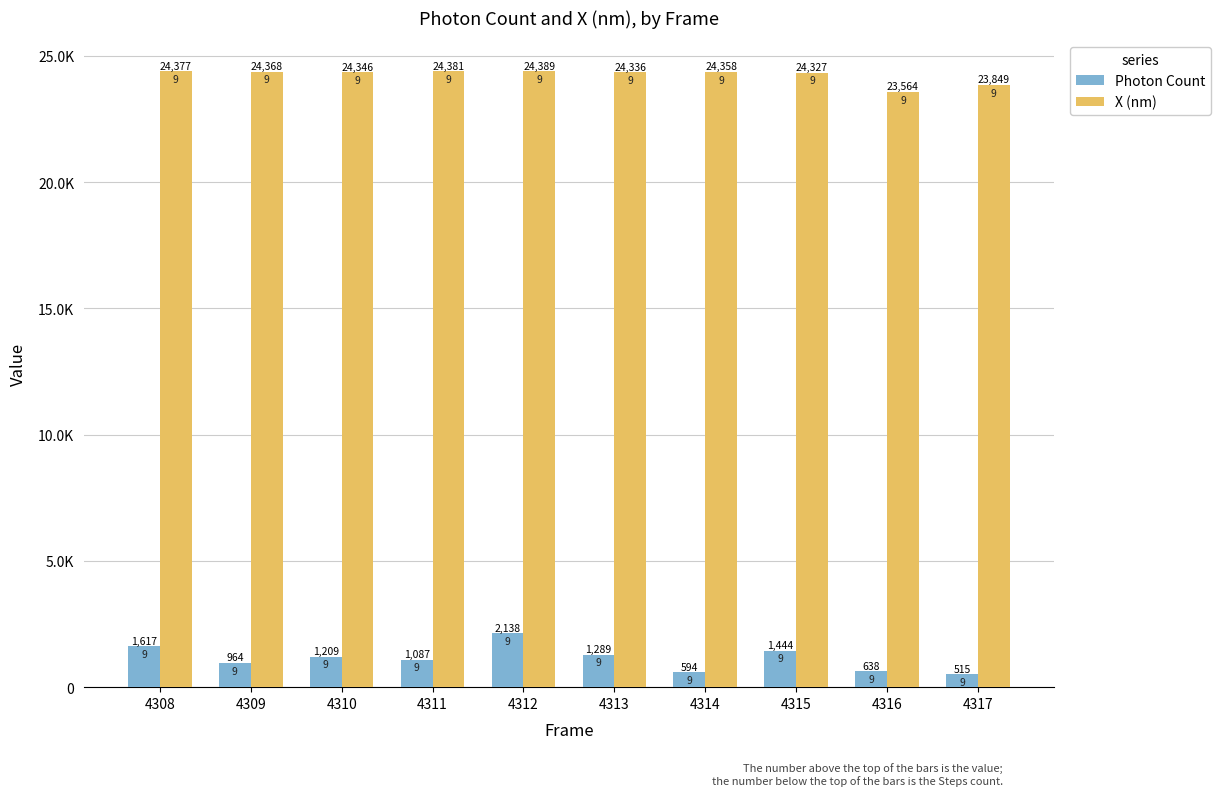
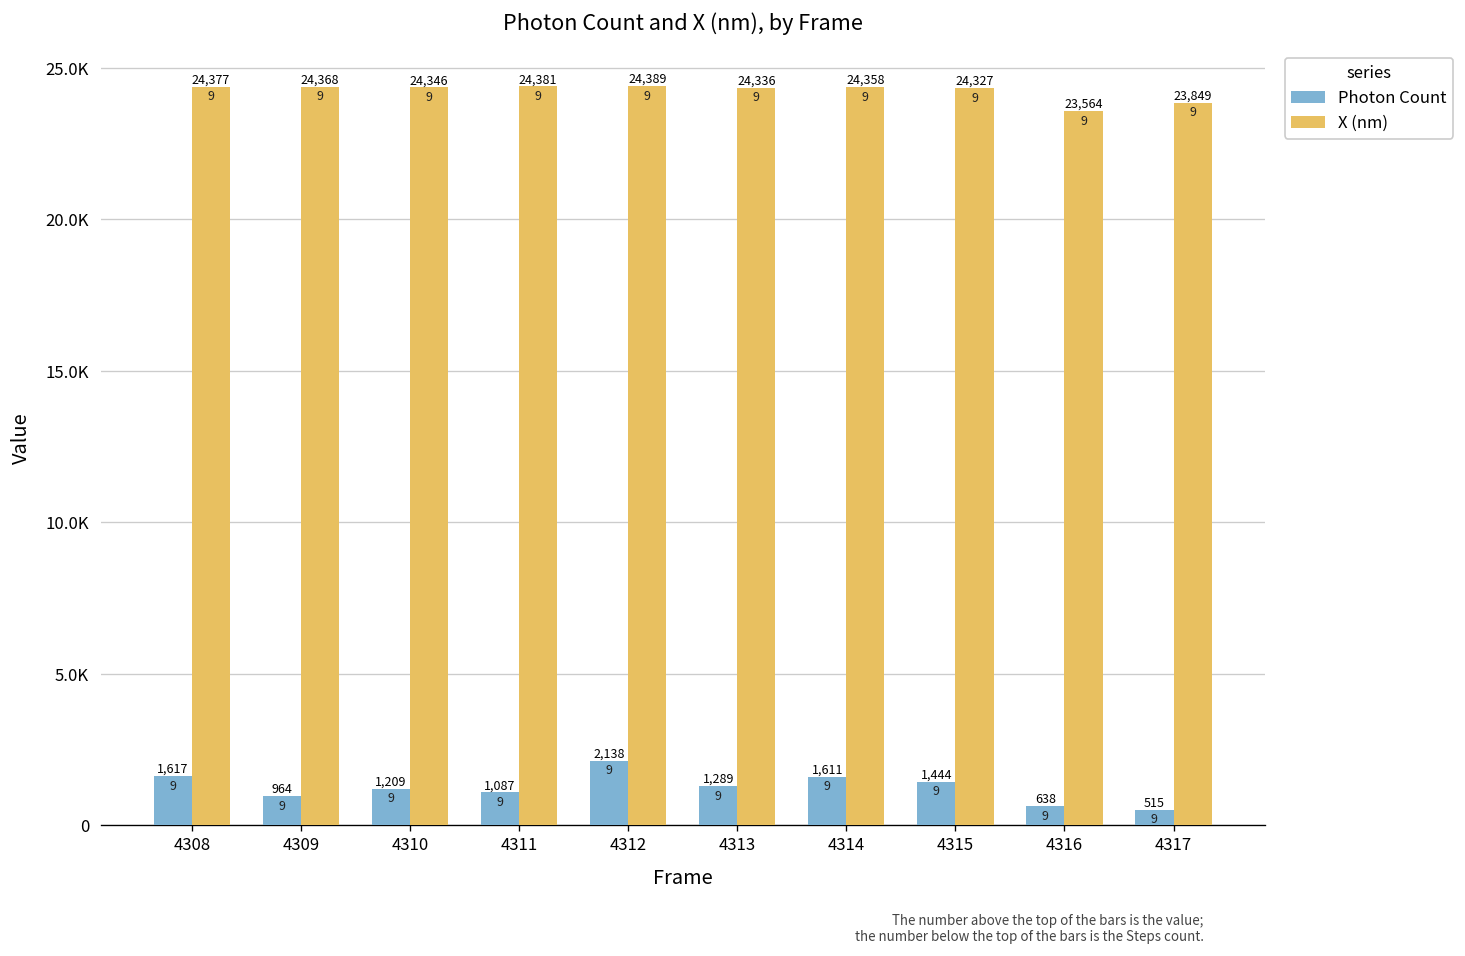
  {
    "Photon Count": {
      "4308": "1,617",
      "4309": "964",
      "4310": "1,209",
      "4311": "1,087",
      "4312": "2,138",
      "4313": "1,289",
-     "4314": "594",
+     "4314": "1,611",
      "4315": "1,444",
      "4316": "638",
      "4317": "515"
    },
    "X (nm)": {
      "4308": "24,377",
      "4309": "24,368",
      "4310": "24,346",
      "4311": "24,381",
      "4312": "24,389",
      "4313": "24,336",
      "4314": "24,358",
      "4315": "24,327",
      "4316": "23,564",
      "4317": "23,849"
    }
  }
